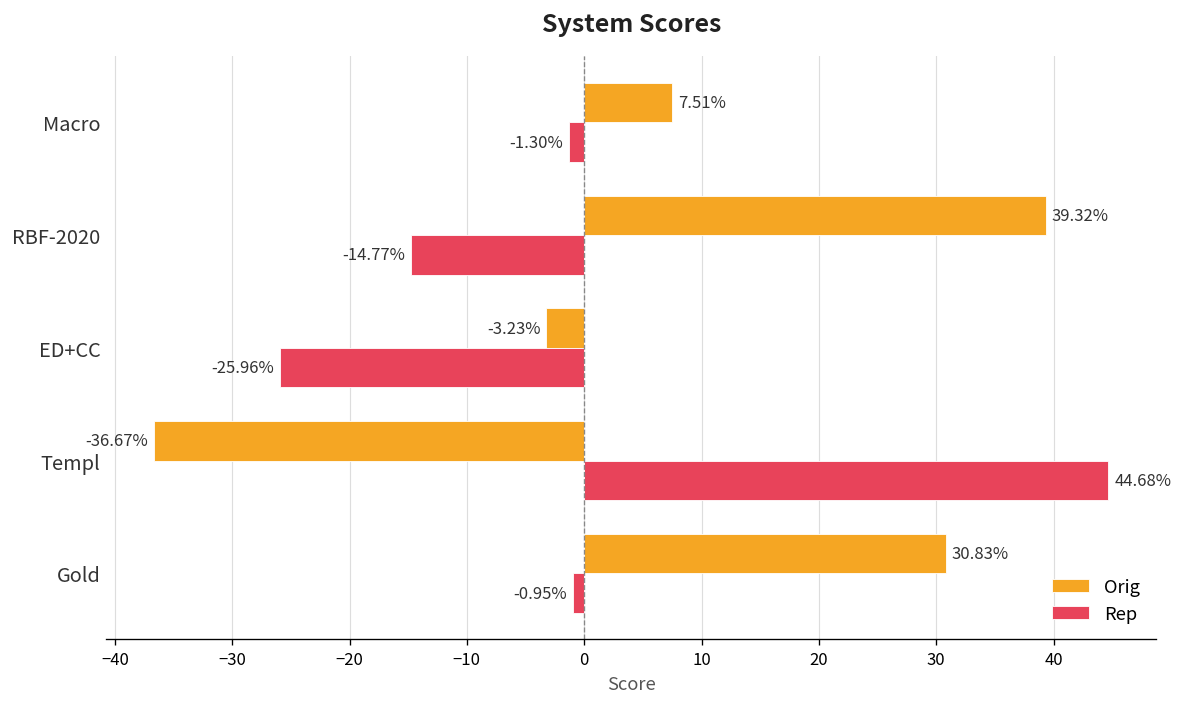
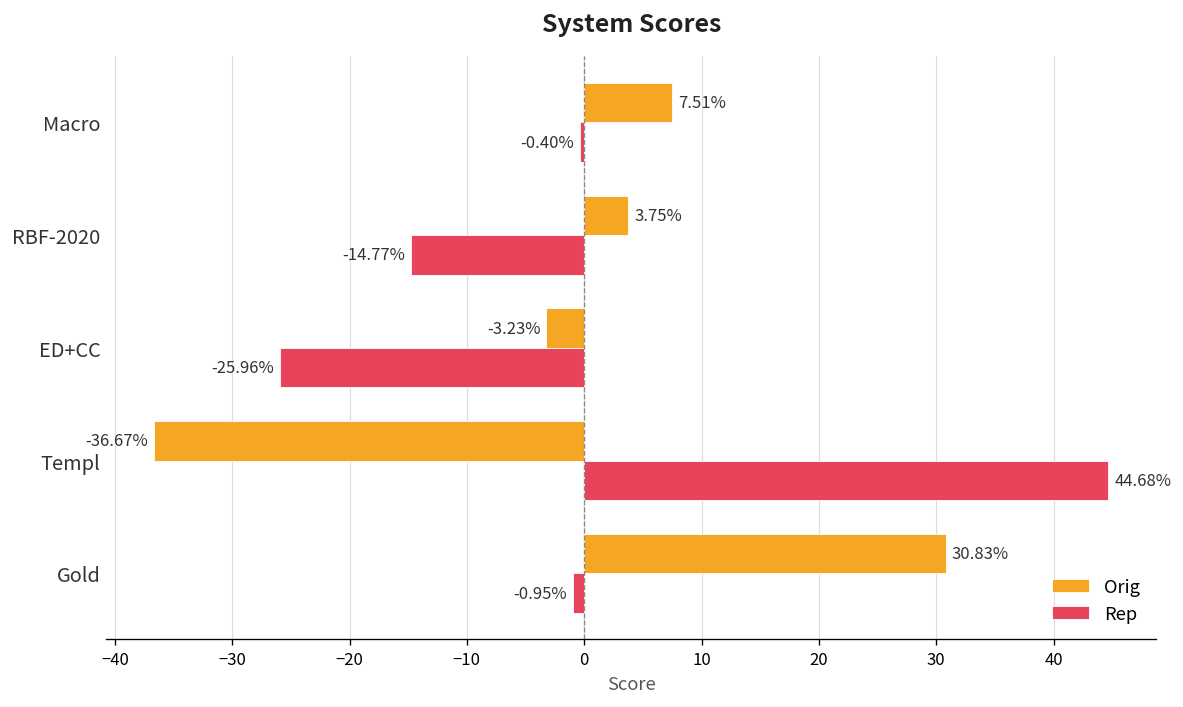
  {
    "Orig": {
      "Macro": "7.51%",
-     "RBF-2020": "39.32%",
+     "RBF-2020": "3.75%",
      "ED+CC": "-3.23%",
      "Templ": "-36.67%",
      "Gold": "30.83%"
    },
    "Rep": {
-     "Macro": "-1.30%",
+     "Macro": "-0.40%",
      "RBF-2020": "-14.77%",
      "ED+CC": "-25.96%",
      "Templ": "44.68%",
      "Gold": "-0.95%"
    }
  }
